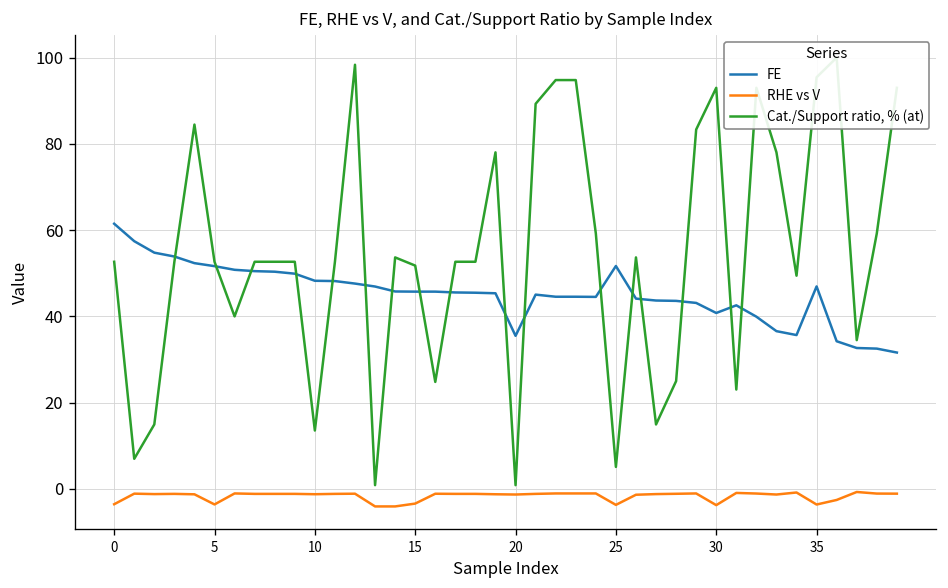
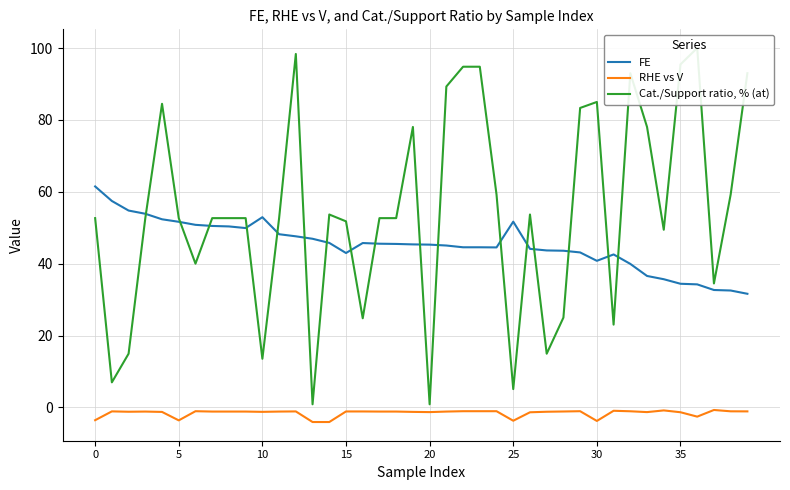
  {
    "FE": {
      "0": 61,
      "5": 52,
-     "10": 48,
-     "15": 46,
-     "20": 35,
+     "10": 53,
+     "15": 43,
+     "20": 45,
      "25": 52,
      "30": 41,
-     "35": 47
+     "35": 34
    },
    "RHE vs V": {
      "0": -4,
      "5": -4,
      "10": -1,
-     "15": -3,
+     "15": -1,
      "20": -1,
      "25": -4,
      "30": -4,
-     "35": -4
+     "35": -1
    },
    "Cat./Support ratio, % (at)": {
      "0": 53,
      "5": 53,
      "10": 14,
      "15": 52,
      "20": 1,
      "25": 5,
-     "30": 93
+     "30": 85
    }
  }
